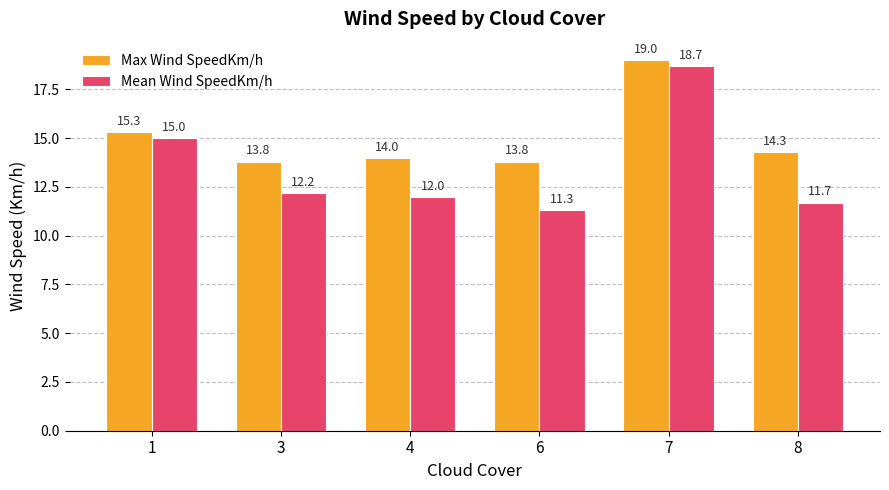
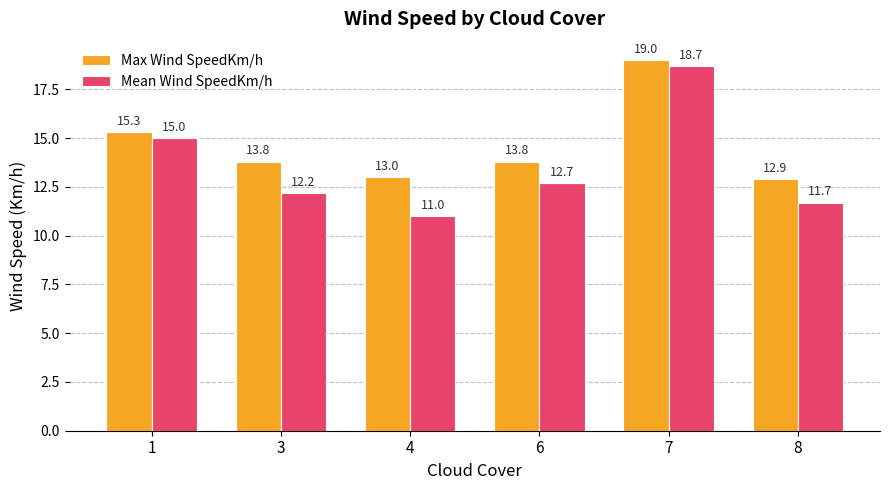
  {
    "Max Wind SpeedKm/h": {
      "1": 15.3,
      "3": 13.8,
-     "4": 14.0,
+     "4": 13.0,
      "6": 13.8,
      "7": 19.0,
-     "8": 14.3
+     "8": 12.9
    },
    "Mean Wind SpeedKm/h": {
      "1": 15.0,
      "3": 12.2,
-     "4": 12.0,
-     "6": 11.3,
+     "4": 11.0,
+     "6": 12.7,
      "7": 18.7,
      "8": 11.7
    }
  }
